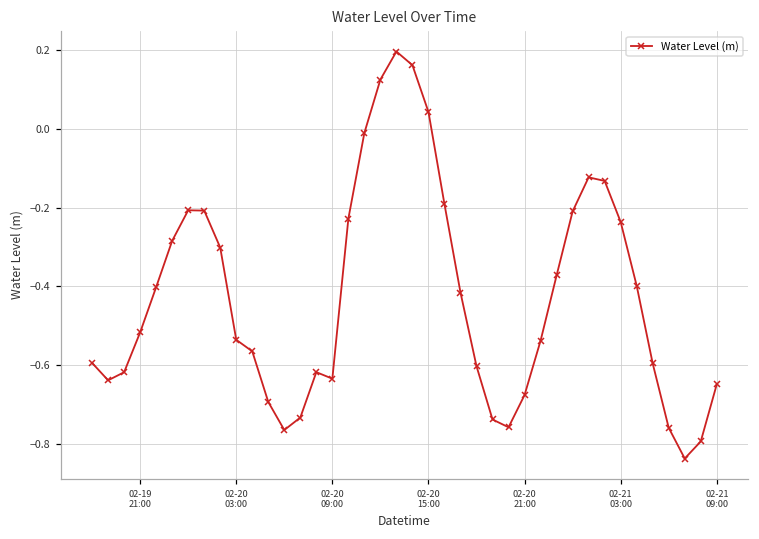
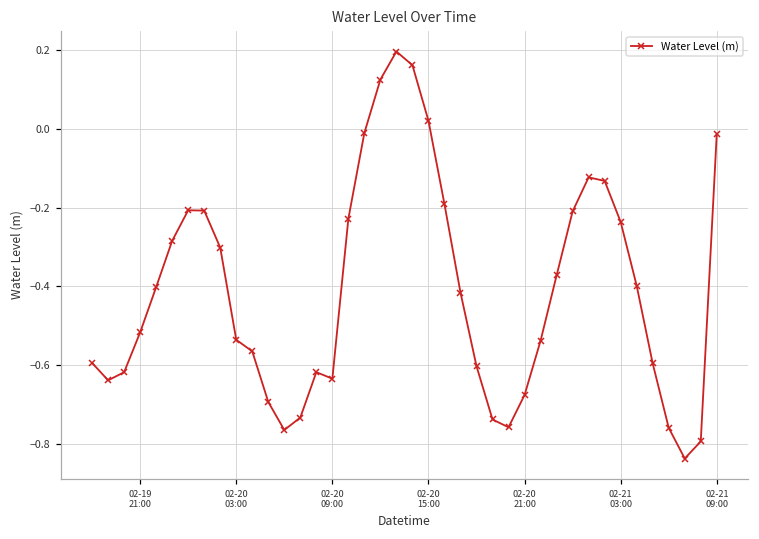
  {
    "02-19 21:00": -0.52,
    "02-20 03:00": -0.54,
    "02-20 09:00": -0.63,
-   "02-20 15:00": 0.04,
+   "02-20 15:00": 0.02,
    "02-20 21:00": -0.68,
    "02-21 03:00": -0.24,
-   "02-21 09:00": -0.65
+   "02-21 09:00": -0.01
  }
